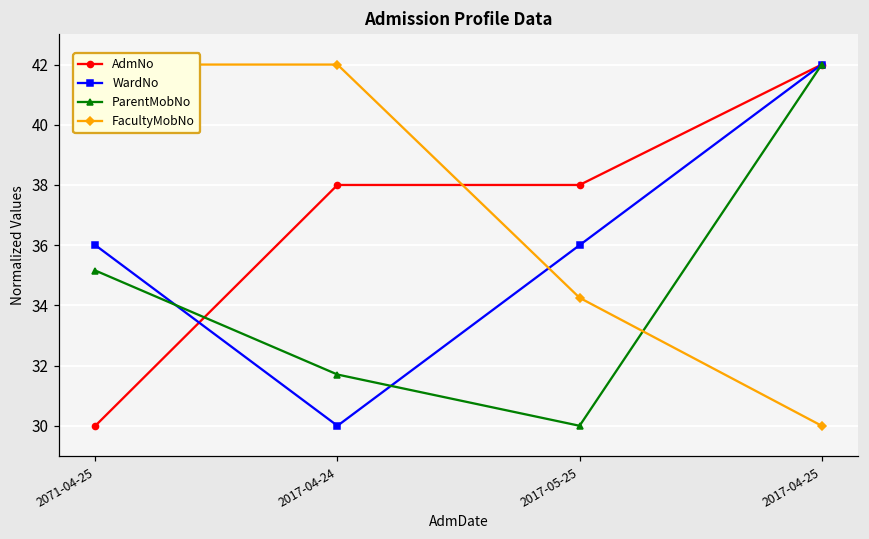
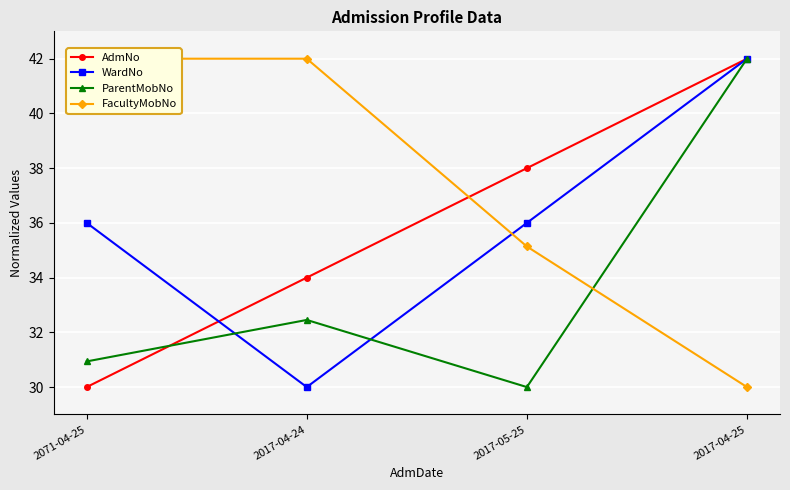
  {
    "AdmNo": {
      "2071-04-25": 30.0,
-     "2017-04-24": 38.0,
+     "2017-04-24": 34.0,
      "2017-05-25": 38.0
    },
    "WardNo": {
      "2071-04-25": 36.0,
      "2017-04-24": 30.0,
      "2017-05-25": 36.0
    },
    "ParentMobNo": {
-     "2071-04-25": 35.2,
-     "2017-04-24": 31.7,
+     "2071-04-25": 30.9,
+     "2017-04-24": 32.5,
      "2017-05-25": 30.0
    },
    "FacultyMobNo": {
      "2017-04-24": 42.0,
-     "2017-05-25": 34.3,
+     "2017-05-25": 35.1,
      "2017-04-25": 30.0
    }
  }
